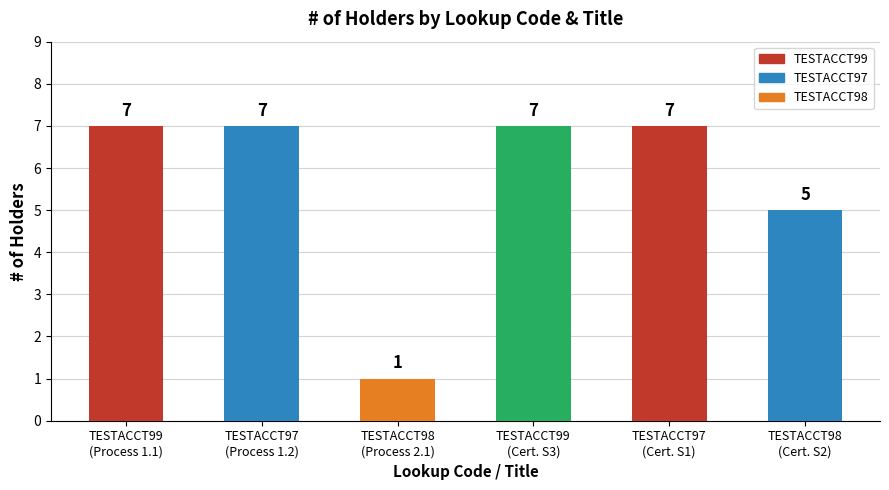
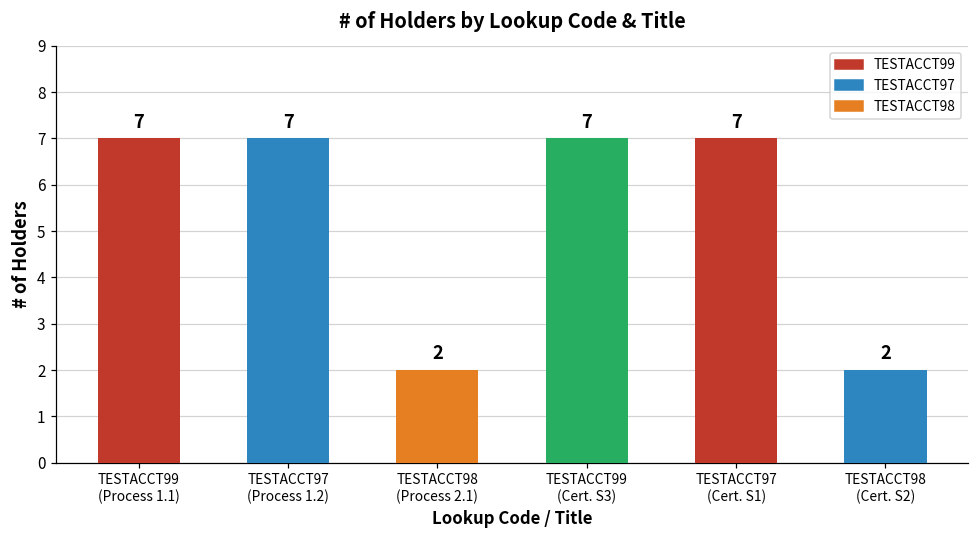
  {
    "TESTACCT99 (Process 1.1)": 7,
    "TESTACCT97 (Process 1.2)": 7,
-   "TESTACCT98 (Process 2.1)": 1,
+   "TESTACCT98 (Process 2.1)": 2,
    "TESTACCT99 (Cert. S3)": 7,
    "TESTACCT97 (Cert. S1)": 7,
-   "TESTACCT98 (Cert. S2)": 5
+   "TESTACCT98 (Cert. S2)": 2
  }
